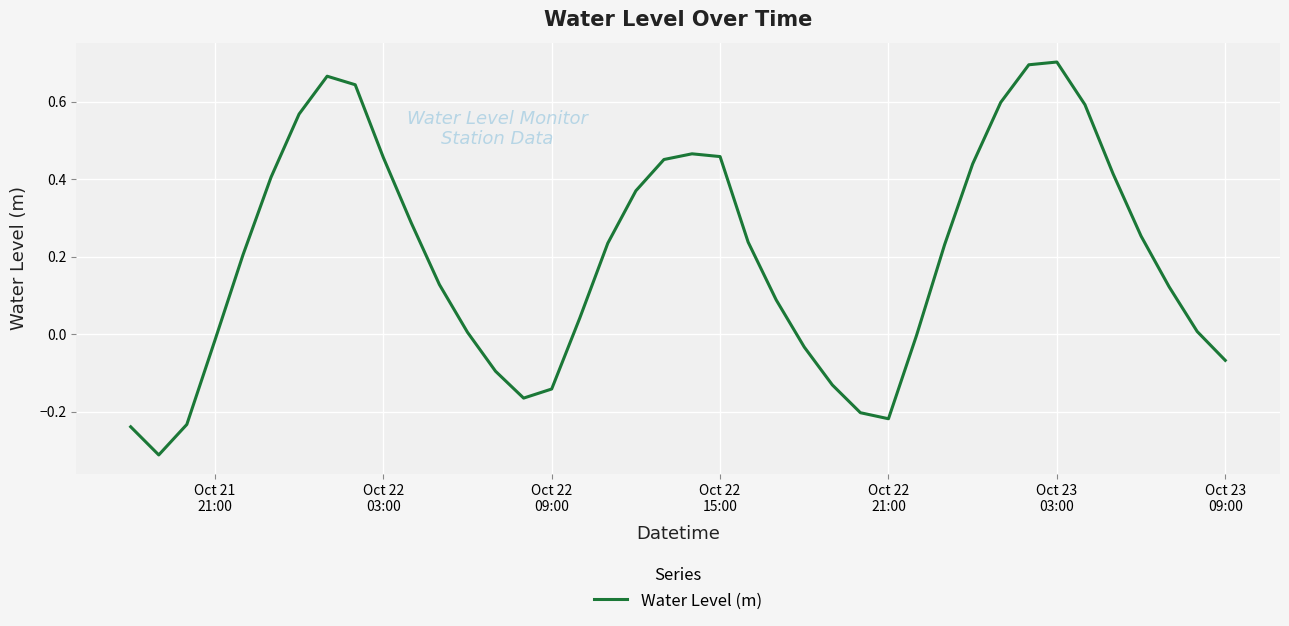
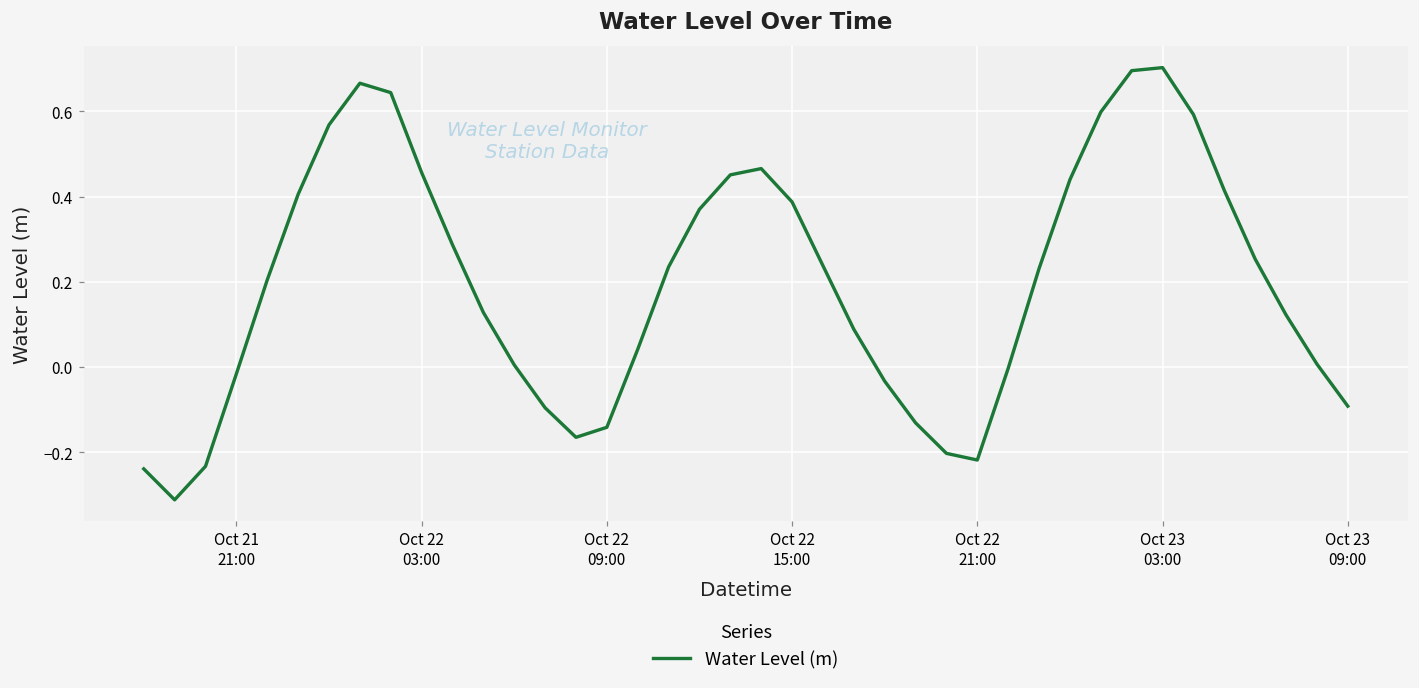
  {
    "Oct 21 21:00": -0.02,
    "Oct 22 03:00": 0.46,
    "Oct 22 09:00": -0.14,
-   "Oct 22 15:00": 0.46,
+   "Oct 22 15:00": 0.39,
    "Oct 22 21:00": -0.22,
    "Oct 23 03:00": 0.70,
-   "Oct 23 09:00": -0.07
+   "Oct 23 09:00": -0.09
  }
